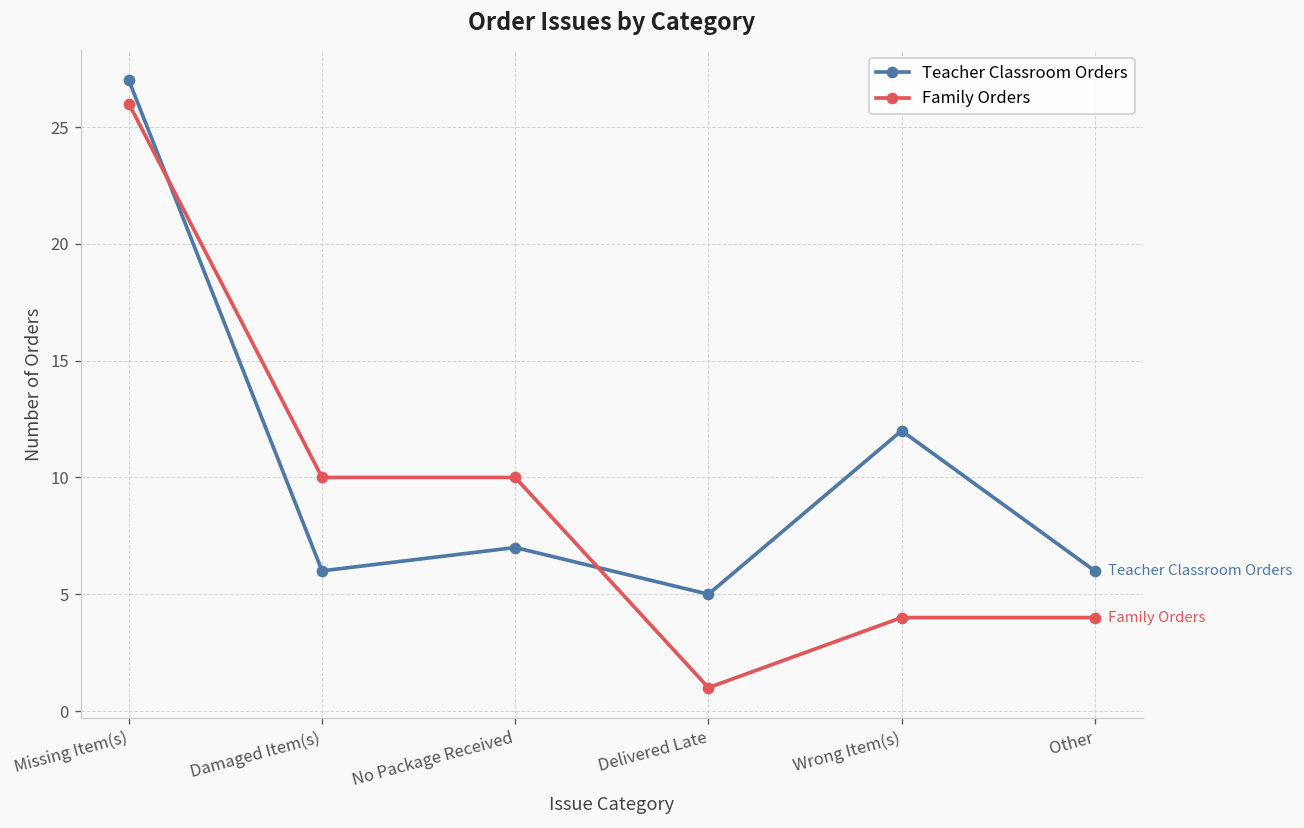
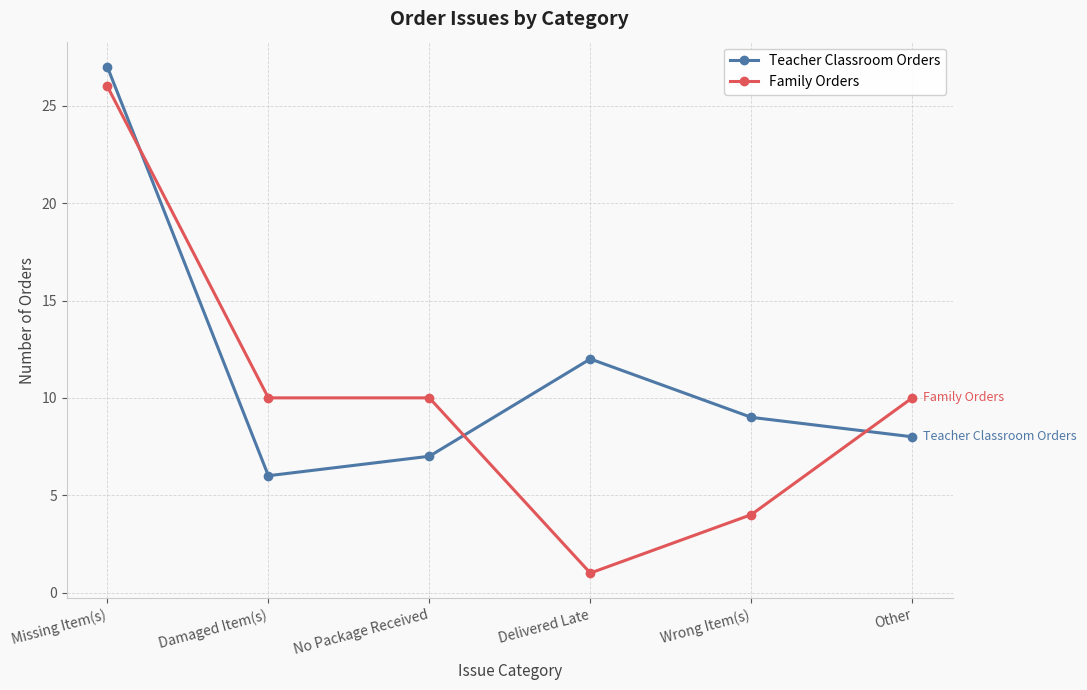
  {
    "Teacher Classroom Orders": {
      "Missing Item(s)": 27,
      "Damaged Item(s)": 6,
      "No Package Received": 7,
-     "Delivered Late": 5,
-     "Wrong Item(s)": 12,
-     "Other": 6
+     "Delivered Late": 12,
+     "Wrong Item(s)": 9,
+     "Other": 8
    },
    "Family Orders": {
      "Missing Item(s)": 26,
      "Damaged Item(s)": 10,
      "No Package Received": 10,
      "Delivered Late": 1,
      "Wrong Item(s)": 4,
-     "Other": 4
+     "Other": 10
    }
  }
